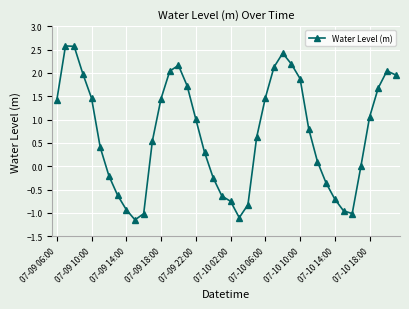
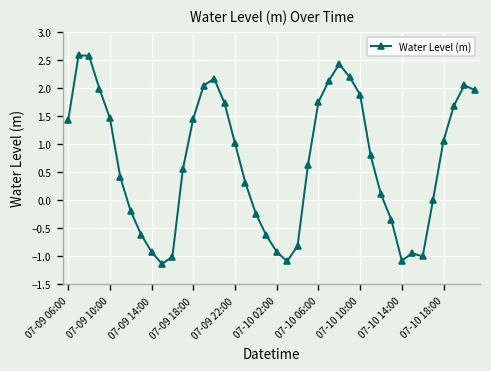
  {
    "07-09 06:00": 1.4,
    "07-09 10:00": 1.5,
    "07-09 14:00": -0.9,
    "07-09 18:00": 1.4,
    "07-09 22:00": 1.0,
-   "07-10 02:00": -0.8,
-   "07-10 06:00": 1.5,
+   "07-10 02:00": -0.9,
+   "07-10 06:00": 1.7,
    "07-10 10:00": 1.9,
-   "07-10 14:00": -0.7,
+   "07-10 14:00": -1.1,
    "07-10 18:00": 1.1
  }
